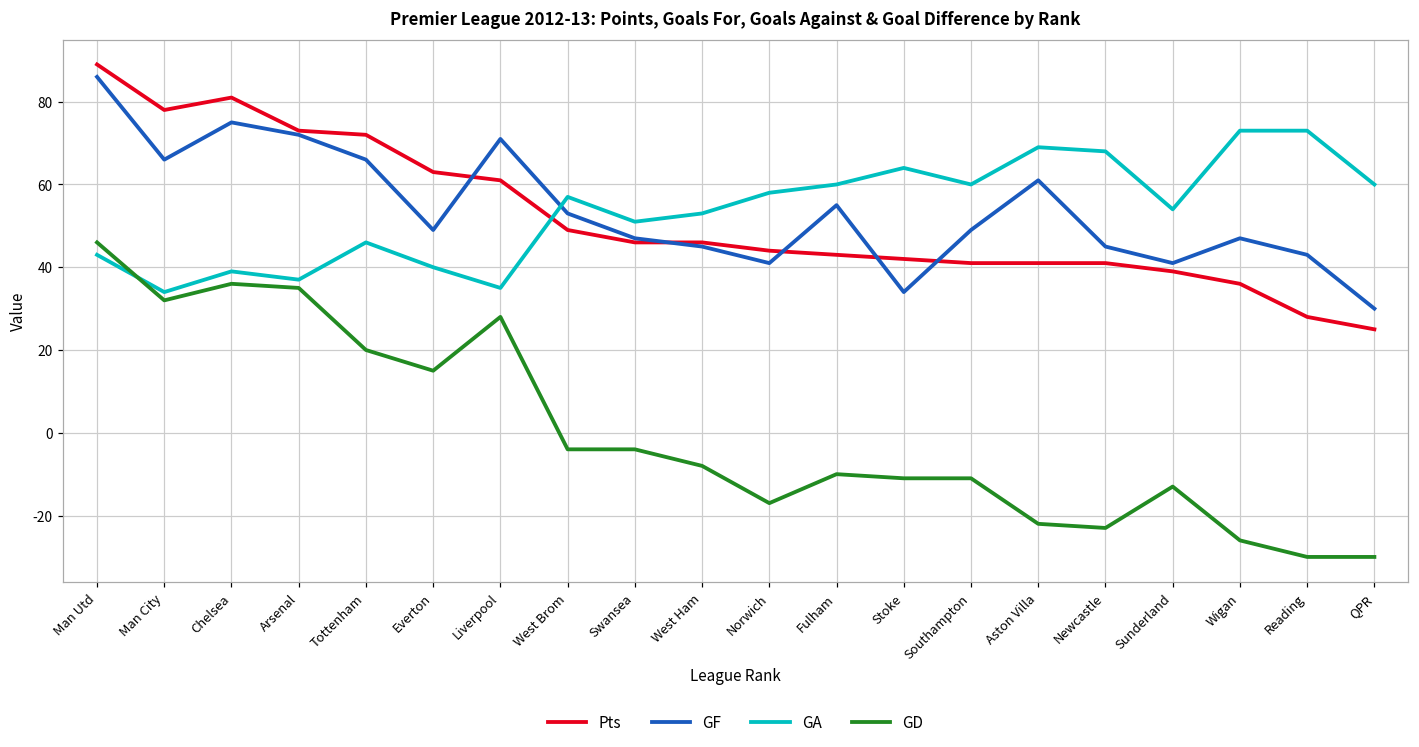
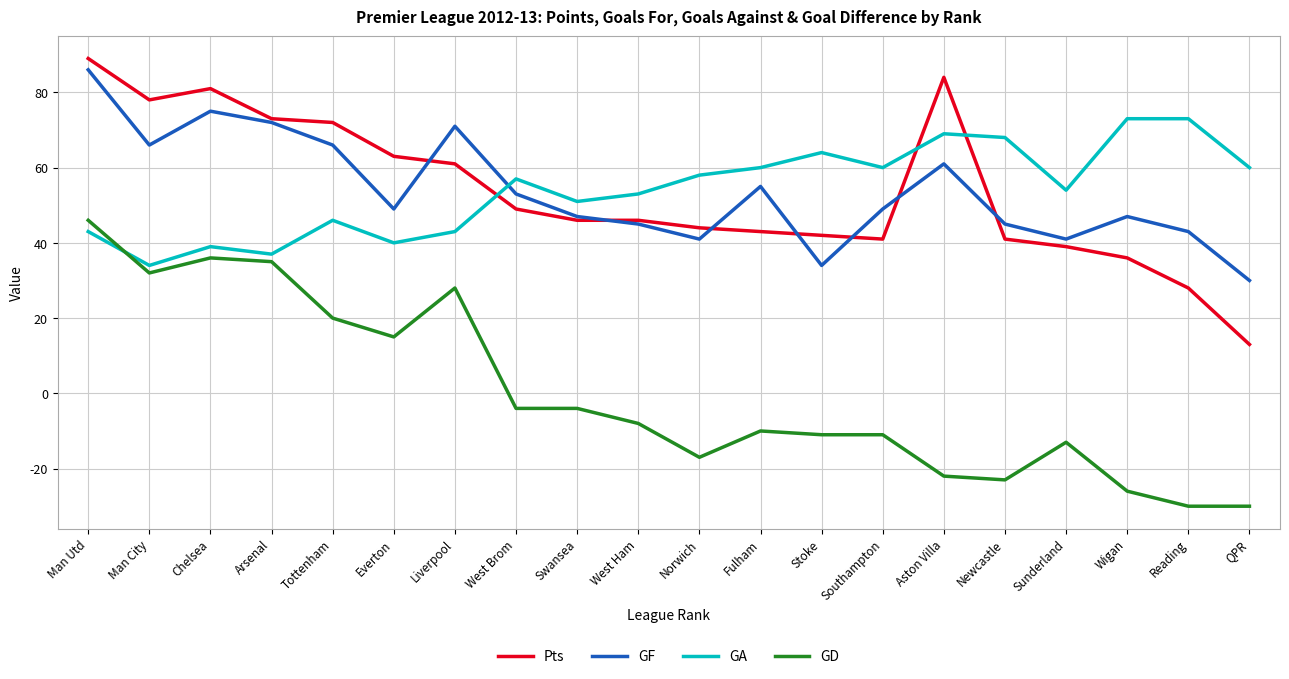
  {
    "Pts": {
      "Man Utd": 89,
      "Man City": 78,
      "Chelsea": 81,
      "Arsenal": 73,
      "Tottenham": 72,
      "Everton": 63,
      "Liverpool": 61,
      "West Brom": 49,
      "Swansea": 46,
      "West Ham": 46,
      "Norwich": 44,
      "Fulham": 43,
      "Stoke": 42,
      "Southampton": 41,
-     "Aston Villa": 41,
+     "Aston Villa": 84,
      "Newcastle": 41,
      "Sunderland": 39,
      "Wigan": 36,
      "Reading": 28,
-     "QPR": 25
+     "QPR": 13
    },
    "GF": {
      "Man Utd": 86,
      "Man City": 66,
      "Chelsea": 75,
      "Arsenal": 72,
      "Tottenham": 66,
      "Everton": 49,
      "Liverpool": 71,
      "West Brom": 53,
      "Swansea": 47,
      "West Ham": 45,
      "Norwich": 41,
      "Fulham": 55,
      "Stoke": 34,
      "Southampton": 49,
      "Aston Villa": 61,
      "Newcastle": 45,
      "Sunderland": 41,
      "Wigan": 47,
      "Reading": 43,
      "QPR": 30
    },
    "GA": {
      "Man Utd": 43,
      "Man City": 34,
      "Chelsea": 39,
      "Arsenal": 37,
      "Tottenham": 46,
      "Everton": 40,
-     "Liverpool": 35,
+     "Liverpool": 43,
      "West Brom": 57,
      "Swansea": 51,
      "West Ham": 53,
      "Norwich": 58,
      "Fulham": 60,
      "Stoke": 64,
      "Southampton": 60,
      "Aston Villa": 69,
      "Newcastle": 68,
      "Sunderland": 54,
      "Wigan": 73,
      "Reading": 73,
      "QPR": 60
    },
    "GD": {
      "Man Utd": 46,
      "Man City": 32,
      "Chelsea": 36,
      "Arsenal": 35,
      "Tottenham": 20,
      "Everton": 15,
      "Liverpool": 28,
      "West Brom": -4,
      "Swansea": -4,
      "West Ham": -8,
      "Norwich": -17,
      "Fulham": -10,
      "Stoke": -11,
      "Southampton": -11,
      "Aston Villa": -22,
      "Newcastle": -23,
      "Sunderland": -13,
      "Wigan": -26,
      "Reading": -30,
      "QPR": -30
    }
  }
